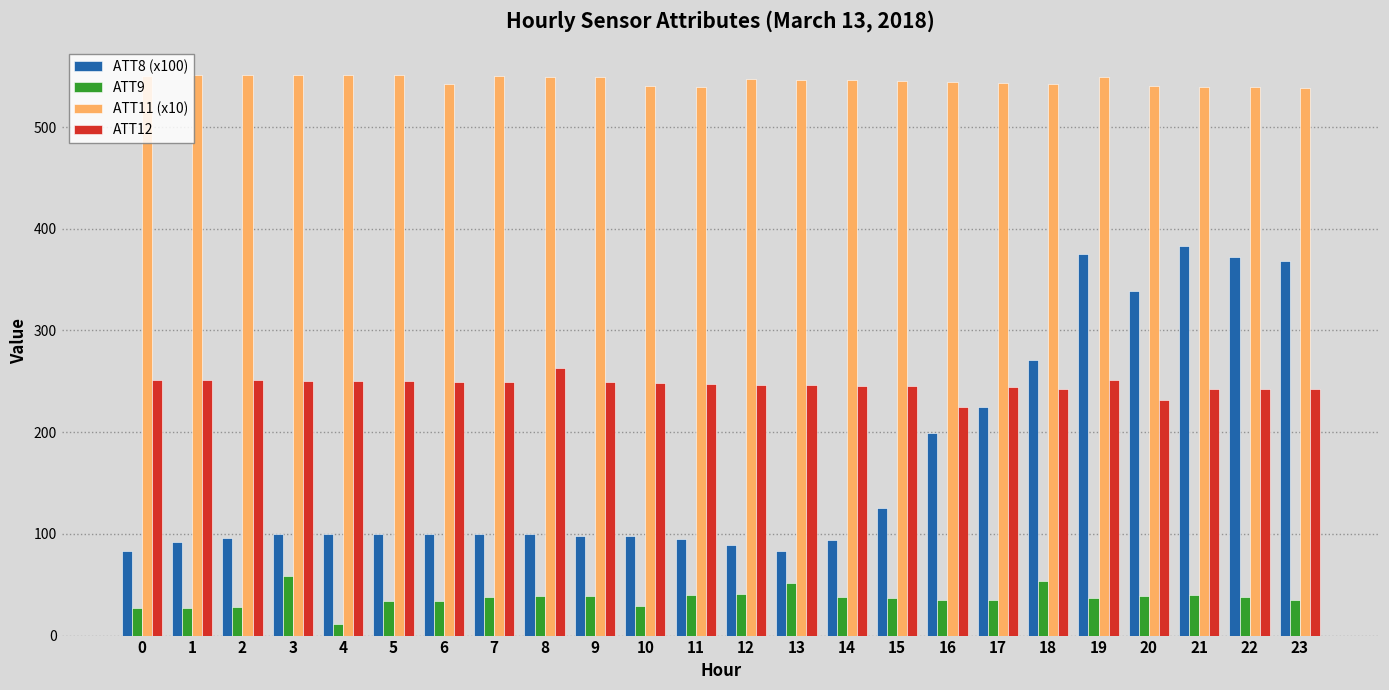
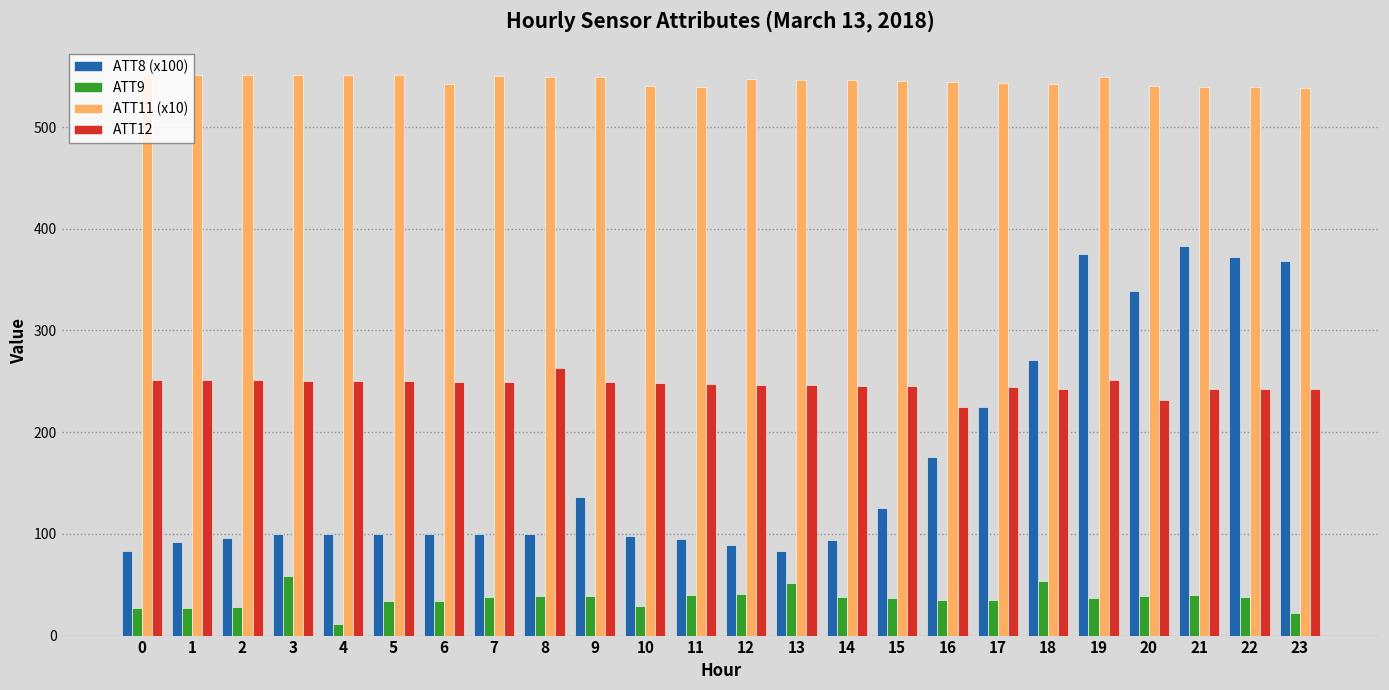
  {
    "ATT8 (x100)": {
      "0": 83,
      "1": 92,
      "2": 96,
      "3": 100,
      "4": 100,
      "5": 100,
      "6": 100,
      "7": 100,
      "8": 100,
-     "9": 98,
+     "9": 136,
      "10": 98,
      "11": 95,
      "12": 89,
      "13": 83,
      "14": 94,
      "15": 125,
-     "16": 199,
+     "16": 176,
      "17": 225,
      "18": 271,
      "19": 375,
      "20": 339,
      "21": 383,
      "22": 372,
      "23": 368
    },
    "ATT9": {
      "0": 27,
      "1": 28,
      "2": 28,
      "3": 59,
      "4": 11,
      "5": 34,
      "6": 34,
      "7": 38,
      "8": 39,
      "9": 39,
      "10": 29,
      "11": 40,
      "12": 41,
      "13": 51,
      "14": 38,
      "15": 37,
      "16": 35,
      "17": 35,
      "18": 53,
      "19": 37,
      "20": 39,
      "21": 39,
      "22": 38,
-     "23": 35
+     "23": 22
    },
    "ATT11 (x10)": {
      "1": 551,
      "2": 551,
      "3": 551,
      "4": 551,
      "5": 551,
      "6": 542,
      "7": 550,
      "8": 549,
      "9": 549,
      "10": 540,
      "11": 539,
      "12": 547,
      "13": 547,
      "14": 546,
      "15": 545,
      "16": 544,
      "17": 544,
      "18": 542,
      "19": 549,
      "20": 541,
      "21": 540,
      "22": 539,
      "23": 538
    },
    "ATT12": {
      "0": 251,
      "1": 251,
      "2": 251,
      "3": 250,
      "4": 250,
      "5": 250,
      "6": 250,
      "7": 250,
      "8": 263,
      "9": 249,
      "10": 248,
      "11": 248,
      "12": 247,
      "13": 246,
      "14": 246,
      "15": 245,
      "16": 225,
      "17": 244,
      "18": 243,
      "19": 251,
      "20": 232,
      "21": 243,
      "22": 243,
      "23": 242
    }
  }
